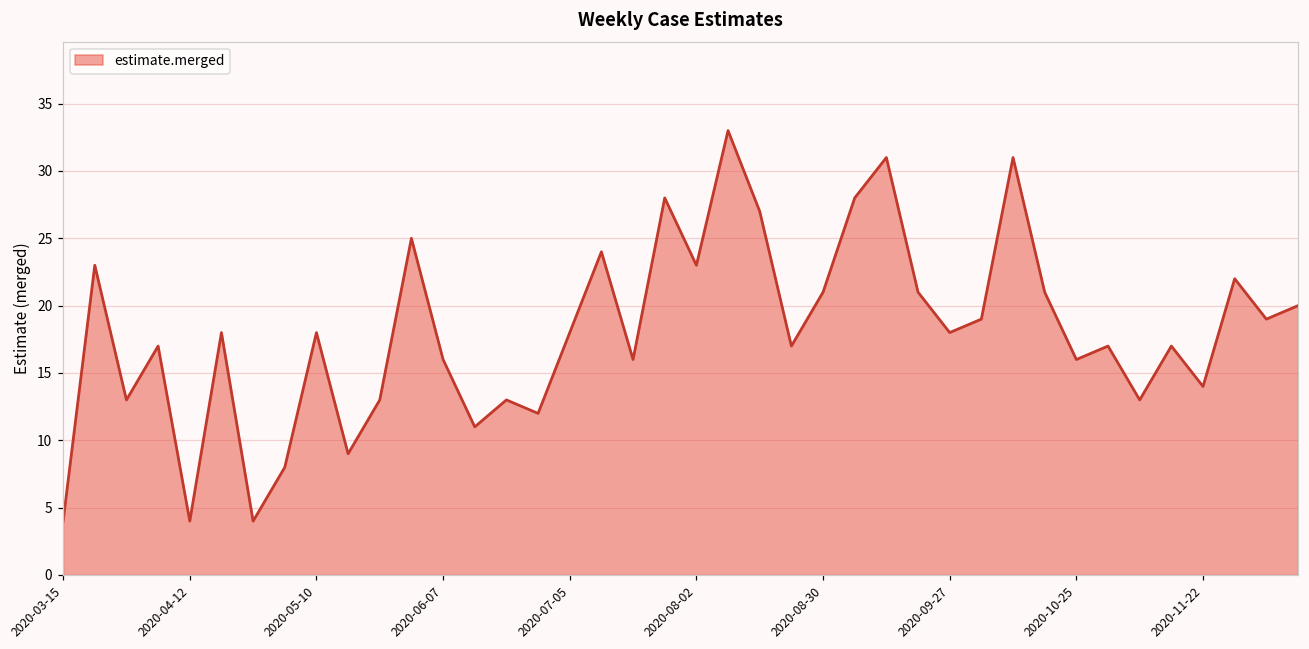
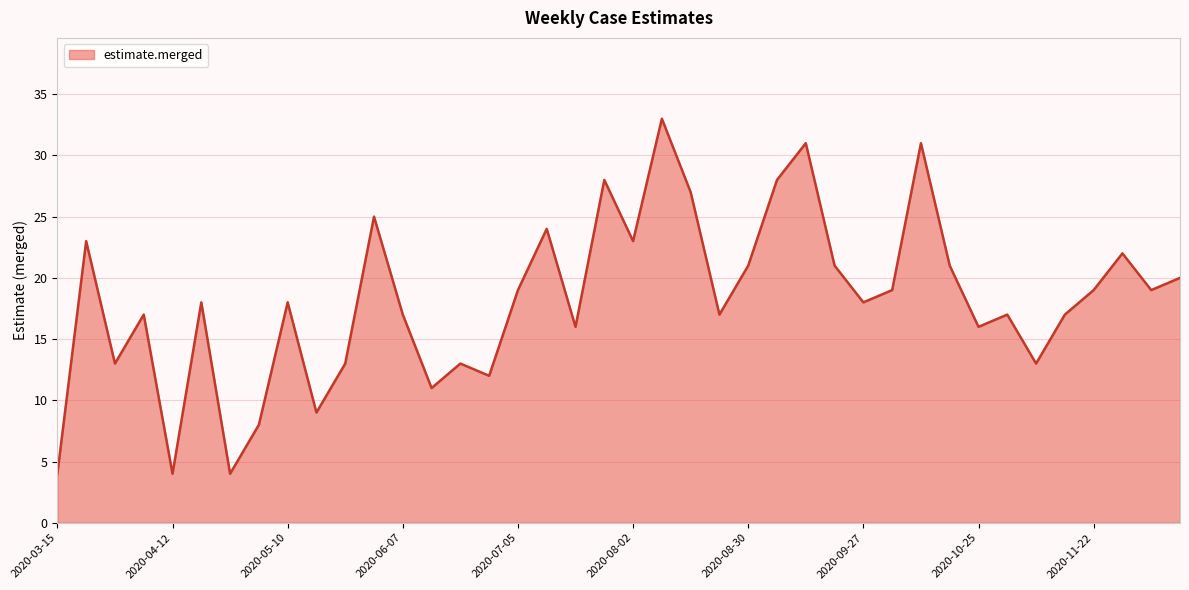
  {
    "2020-03-15": 4,
    "2020-04-12": 4,
    "2020-05-10": 18,
-   "2020-06-07": 16,
-   "2020-07-05": 18,
+   "2020-06-07": 17,
+   "2020-07-05": 19,
    "2020-08-02": 23,
    "2020-08-30": 21,
    "2020-09-27": 18,
    "2020-10-25": 16,
-   "2020-11-22": 14
+   "2020-11-22": 19
  }
